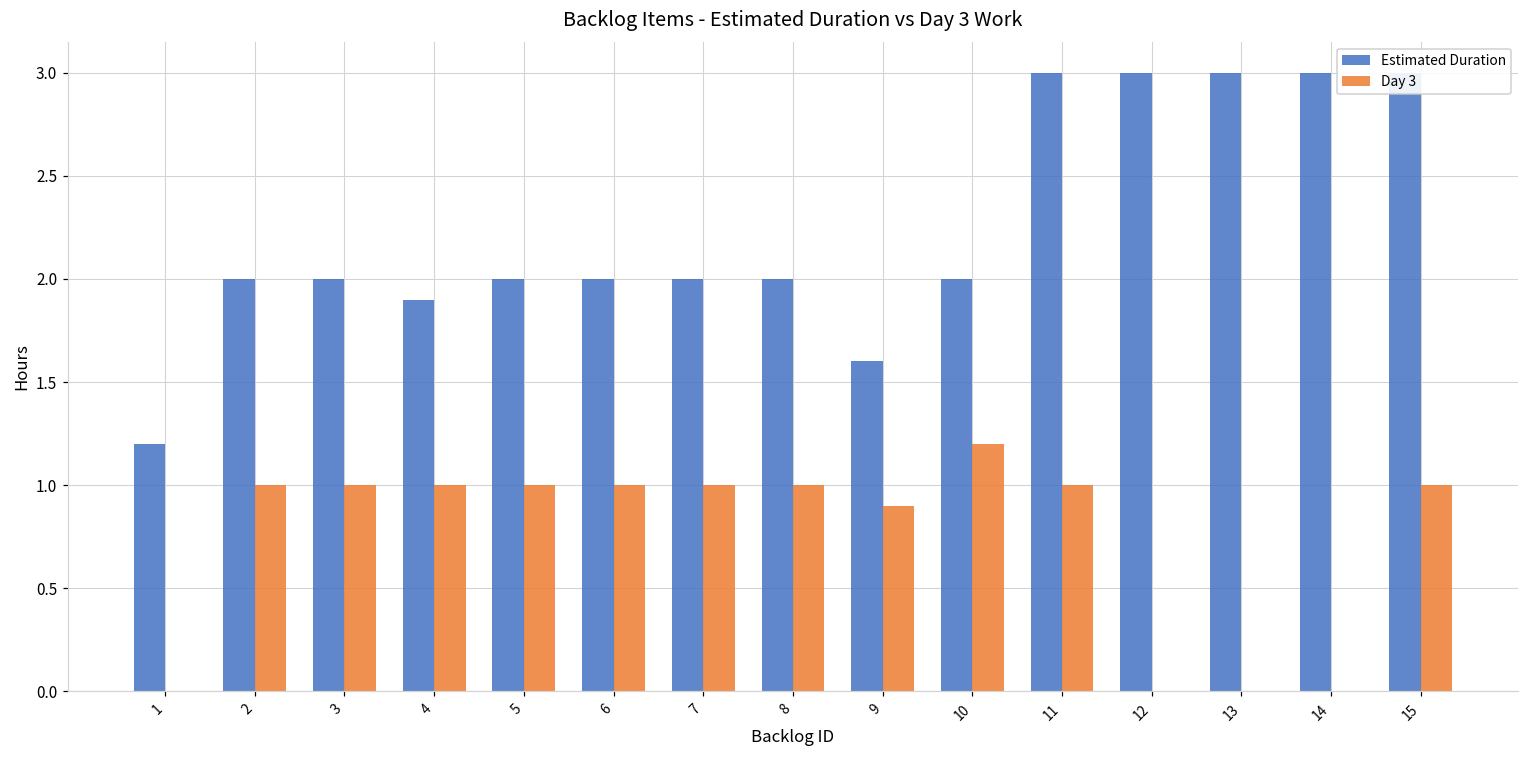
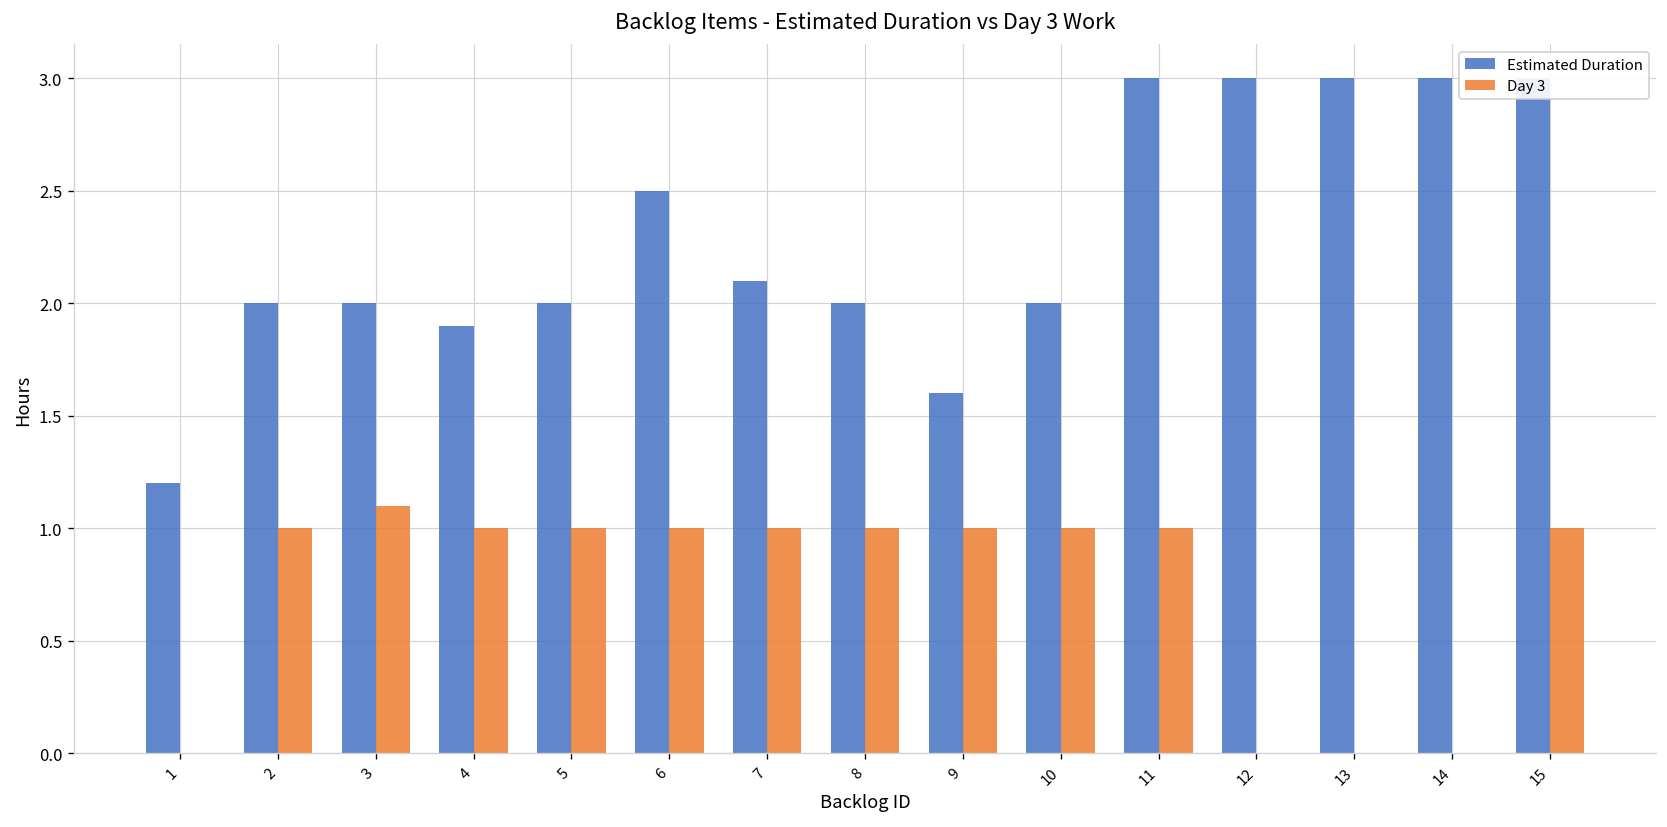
  {
    "Estimated Duration": {
      "1": 1.2,
      "2": 2.0,
      "3": 2.0,
      "4": 1.9,
      "5": 2.0,
-     "6": 2.0,
-     "7": 2.0,
+     "6": 2.5,
+     "7": 2.1,
      "8": 2.0,
      "9": 1.6,
      "10": 2.0,
      "11": 3.0,
      "12": 3.0,
      "13": 3.0,
      "14": 3.0
    },
    "Day 3": {
      "1": 0.0,
      "2": 1.0,
-     "3": 1.0,
+     "3": 1.1,
      "4": 1.0,
      "5": 1.0,
      "6": 1.0,
      "7": 1.0,
      "8": 1.0,
-     "9": 0.9,
-     "10": 1.2,
+     "9": 1.0,
+     "10": 1.0,
      "11": 1.0,
      "12": 0.0,
      "13": 0.0,
      "14": 0.0,
      "15": 1.0
    }
  }
